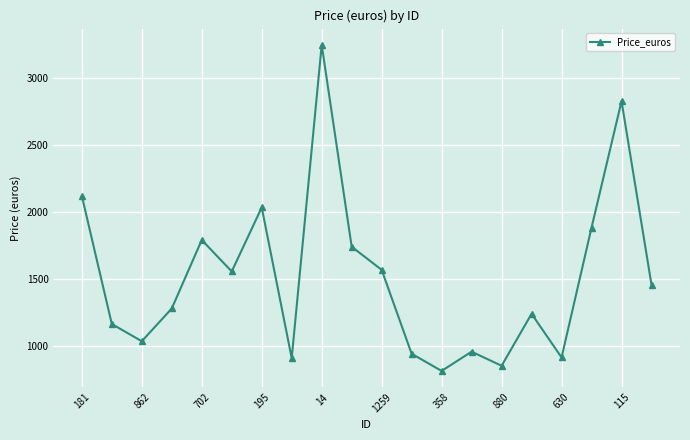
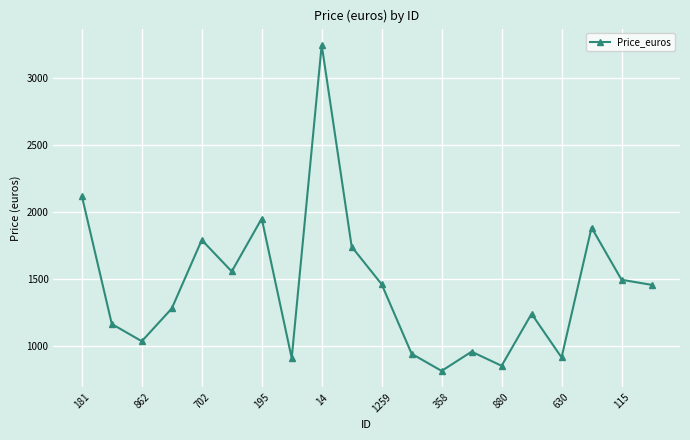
  {
    "181": 2120,
    "862": 1040,
    "702": 1790,
-   "195": 2030,
+   "195": 1950,
    "14": 3240,
-   "1259": 1570,
+   "1259": 1460,
    "358": 820,
    "880": 860,
    "630": 920,
-   "115": 2830
+   "115": 1500
  }
